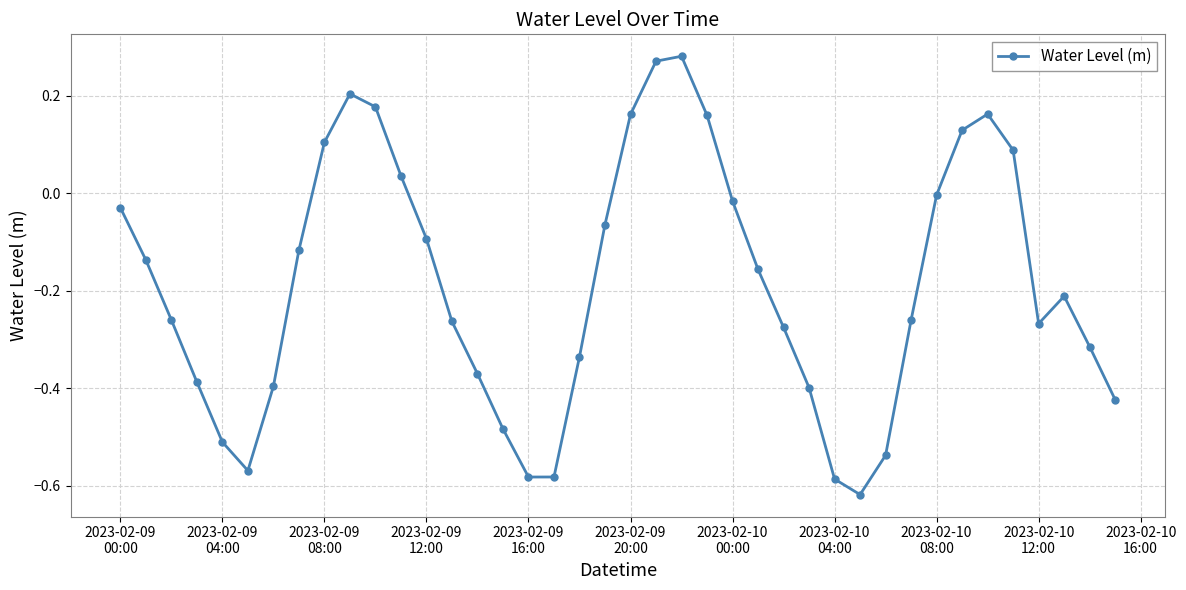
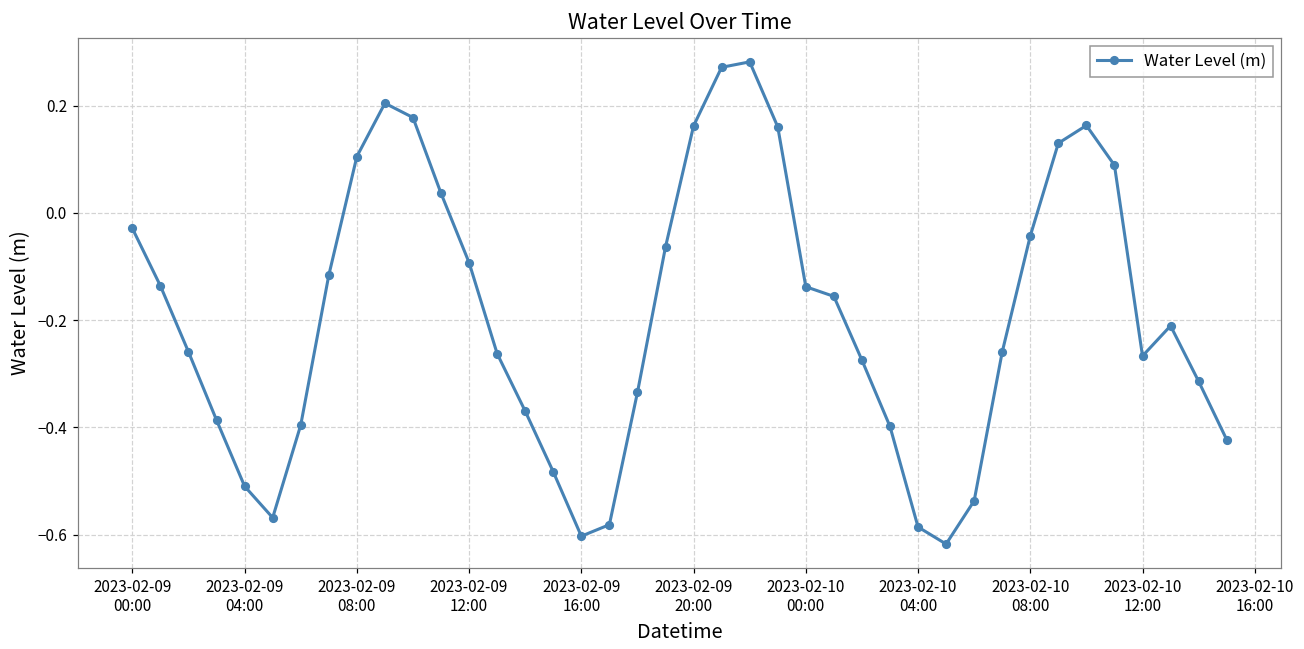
  {
    "2023-02-09 00:00": -0.03,
    "2023-02-09 04:00": -0.51,
    "2023-02-09 08:00": 0.10,
    "2023-02-09 12:00": -0.09,
-   "2023-02-09 16:00": -0.58,
+   "2023-02-09 16:00": -0.60,
    "2023-02-09 20:00": 0.16,
-   "2023-02-10 00:00": -0.02,
+   "2023-02-10 00:00": -0.14,
    "2023-02-10 04:00": -0.59,
-   "2023-02-10 08:00": 0.00,
+   "2023-02-10 08:00": -0.04,
    "2023-02-10 12:00": -0.27
  }
